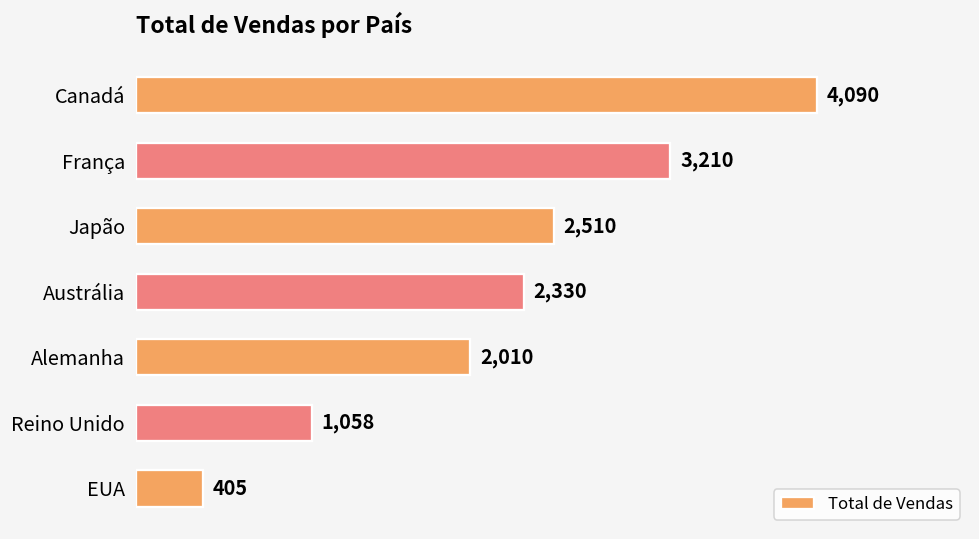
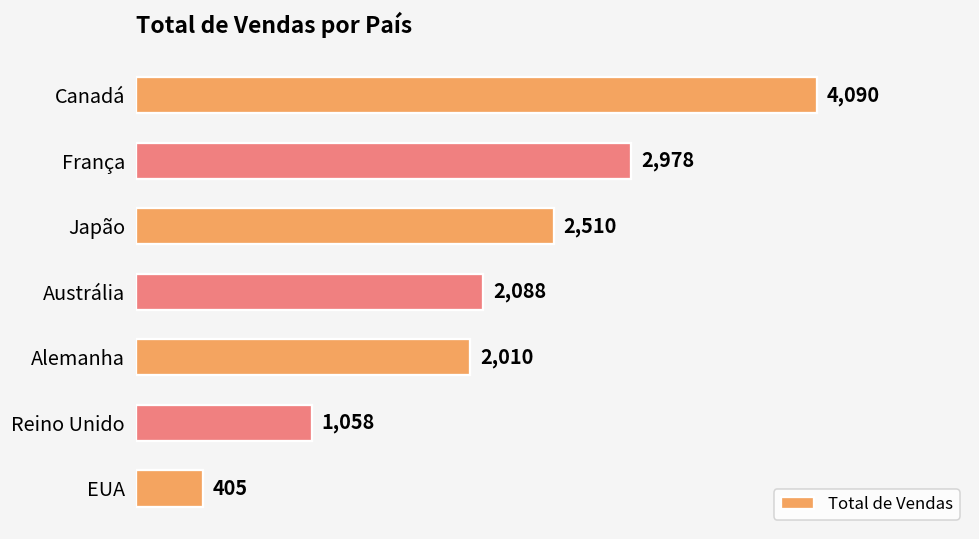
  {
    "Canadá": "4,090",
-   "França": "3,210",
+   "França": "2,978",
    "Japão": "2,510",
-   "Austrália": "2,330",
+   "Austrália": "2,088",
    "Alemanha": "2,010",
    "Reino Unido": "1,058",
    "EUA": "405"
  }
